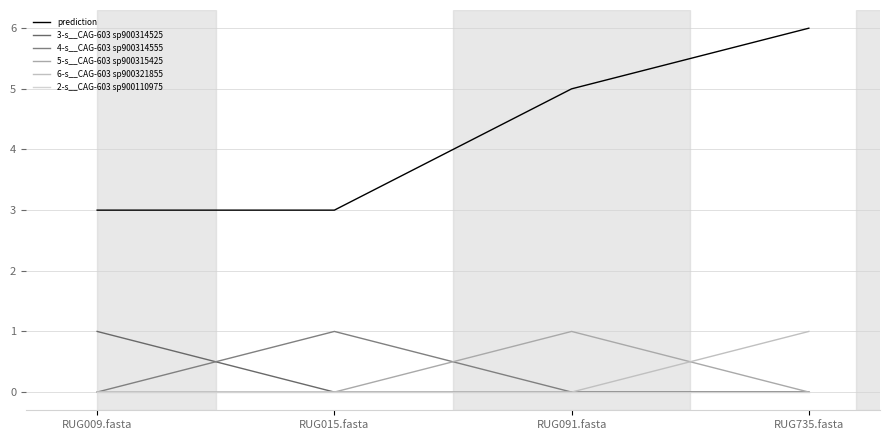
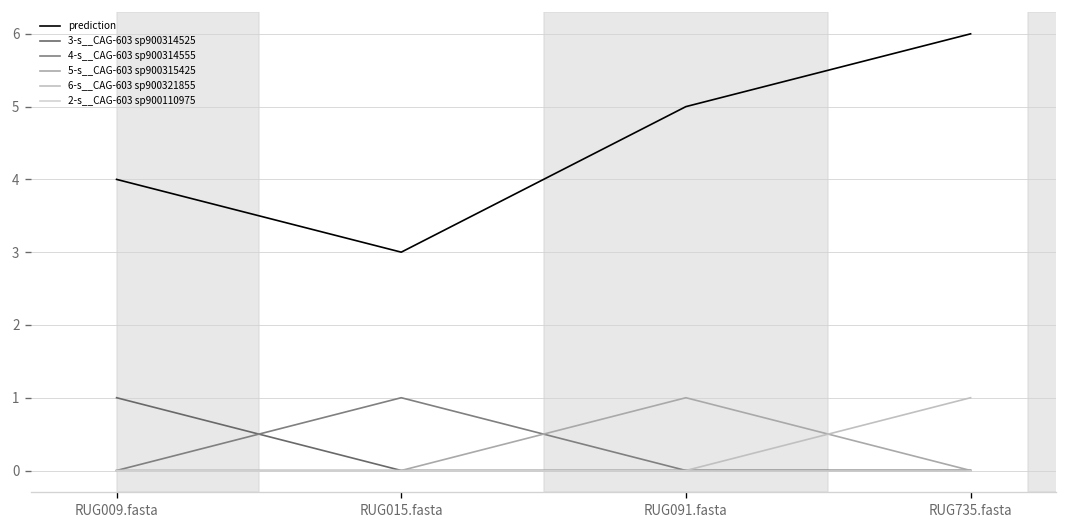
  {
    "prediction": {
-     "RUG009.fasta": 3,
+     "RUG009.fasta": 4,
      "RUG015.fasta": 3,
      "RUG091.fasta": 5,
      "RUG735.fasta": 6
    }
  }
